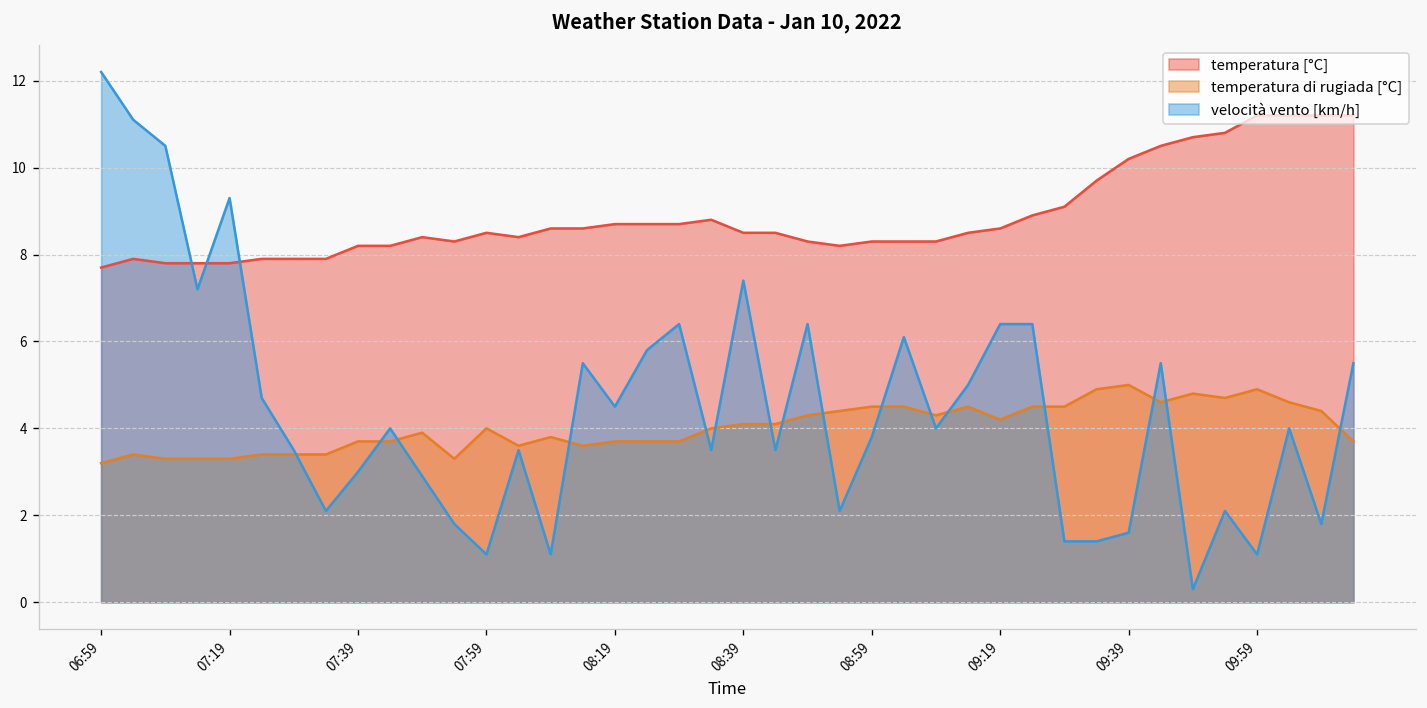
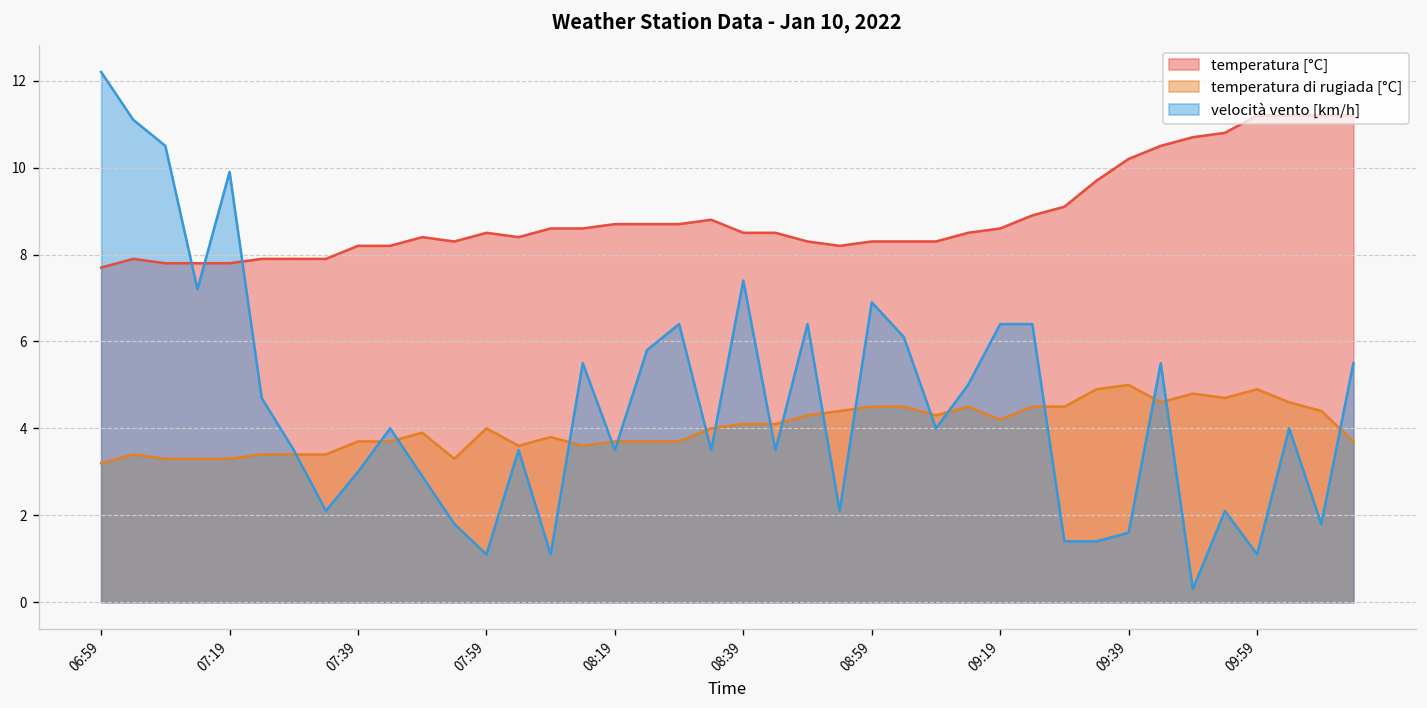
  {
    "velocità vento [km/h]": {
      "06:59": 12.2,
-     "07:19": 9.3,
+     "07:19": 9.9,
      "07:39": 3.0,
      "07:59": 1.1,
-     "08:19": 4.5,
+     "08:19": 3.5,
      "08:39": 7.4,
-     "08:59": 3.8,
+     "08:59": 6.9,
      "09:19": 6.4,
      "09:39": 1.6,
      "09:59": 1.1
    }
  }
